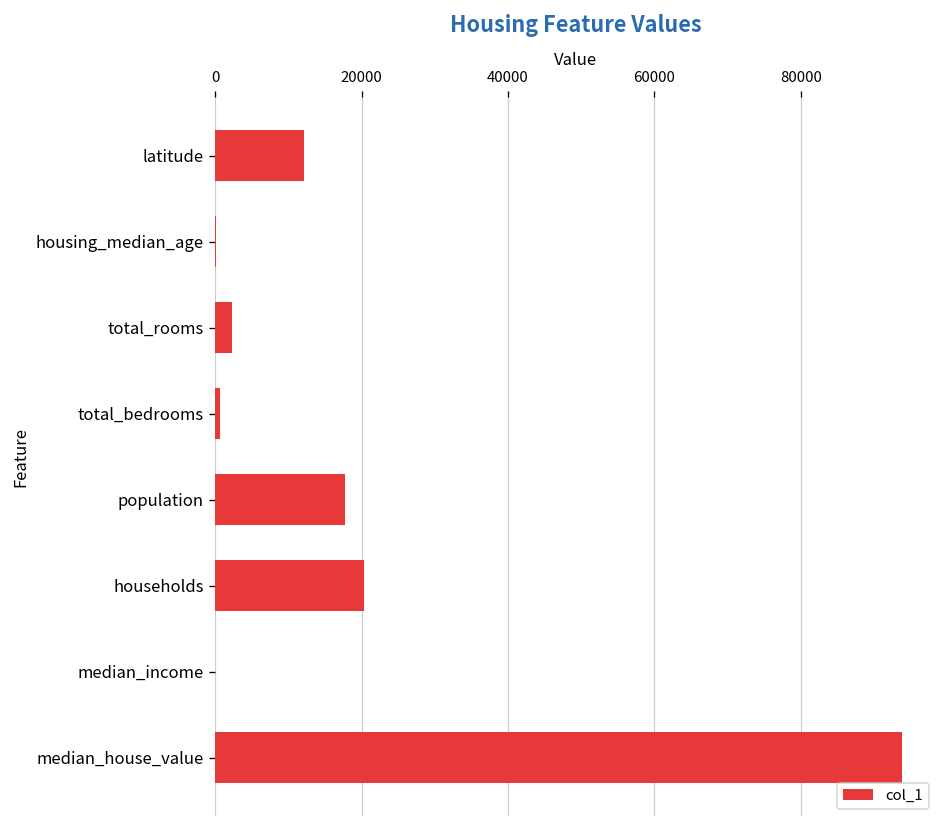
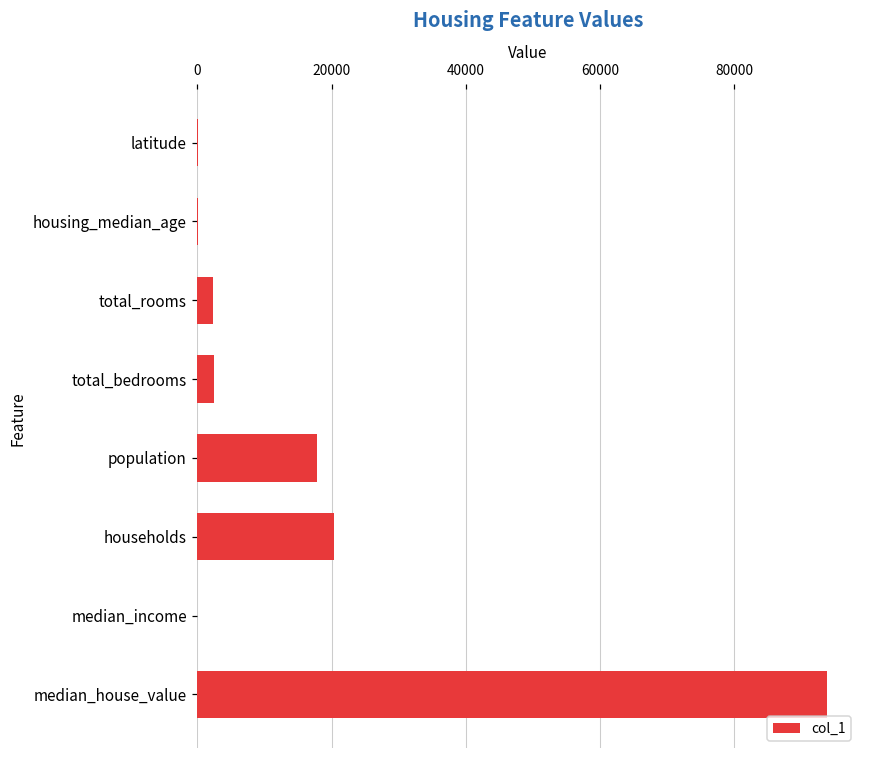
  {
-   "latitude": 12000,
+   "latitude": 0,
    "total_rooms": 2000,
-   "total_bedrooms": 1000,
+   "total_bedrooms": 2000,
    "population": 18000,
    "households": 20000,
    "median_house_value": 94000
  }
